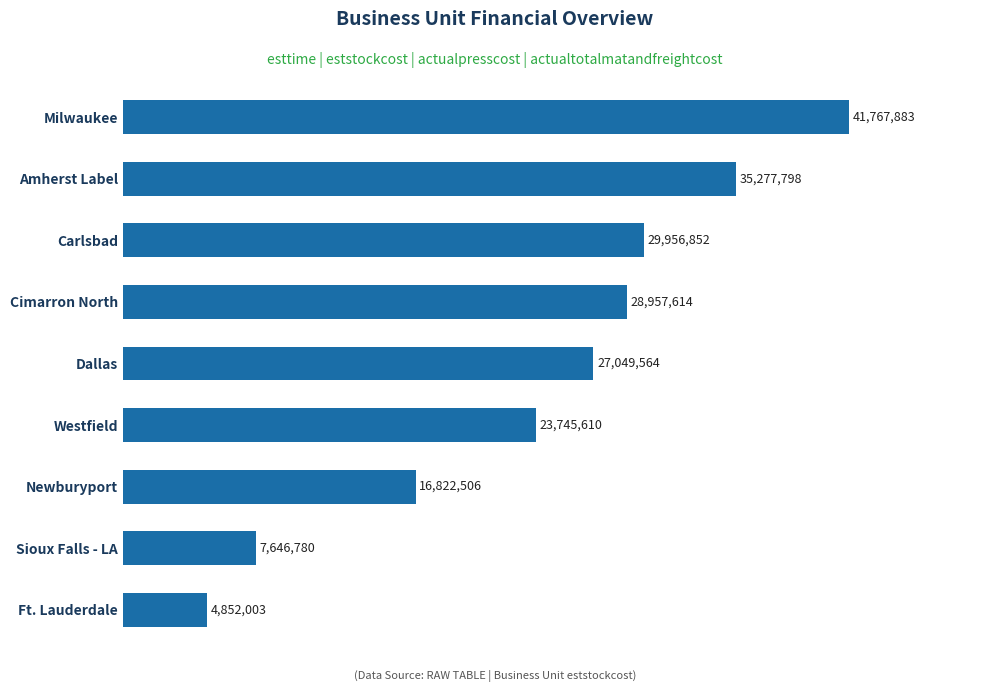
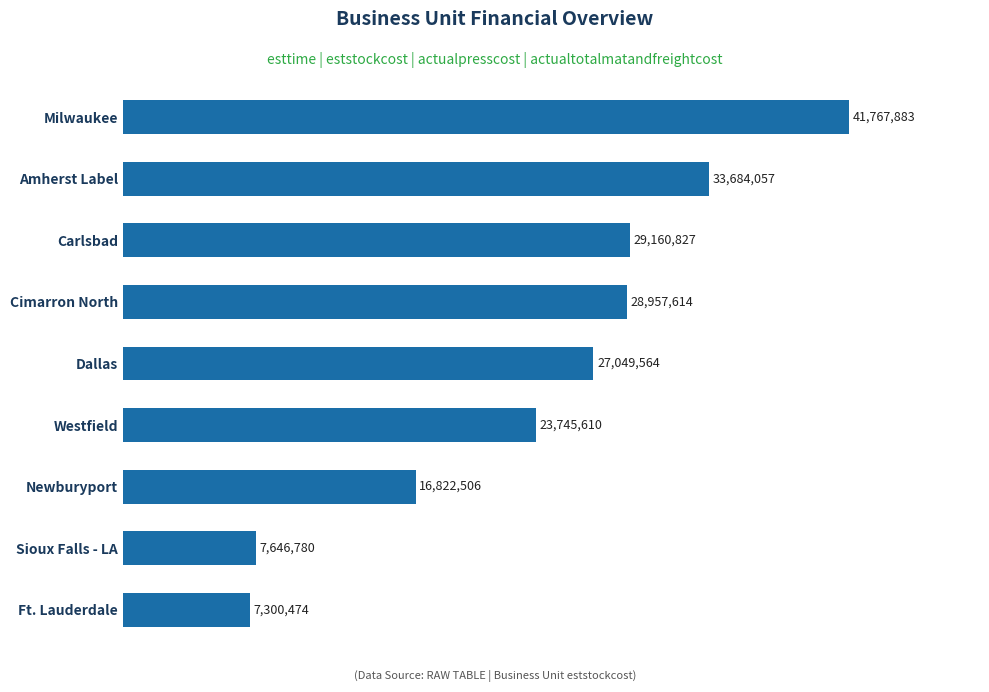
  {
    "Milwaukee": "41,767,883",
-   "Amherst Label": "35,277,798",
-   "Carlsbad": "29,956,852",
+   "Amherst Label": "33,684,057",
+   "Carlsbad": "29,160,827",
    "Cimarron North": "28,957,614",
    "Dallas": "27,049,564",
    "Westfield": "23,745,610",
    "Newburyport": "16,822,506",
    "Sioux Falls - LA": "7,646,780",
-   "Ft. Lauderdale": "4,852,003"
+   "Ft. Lauderdale": "7,300,474"
  }
